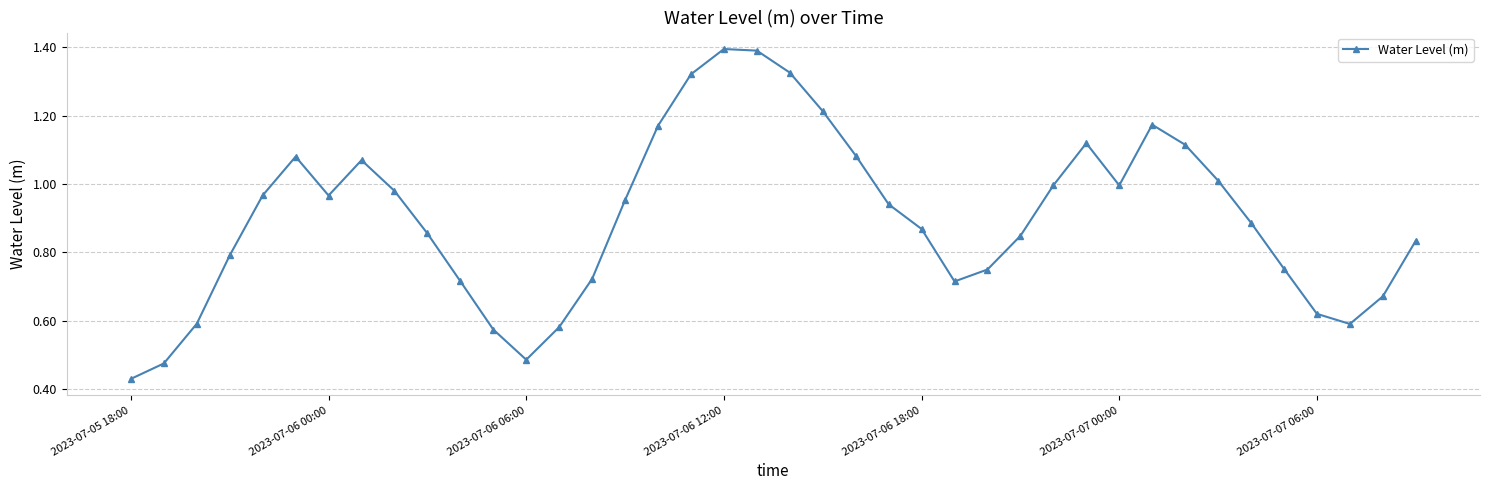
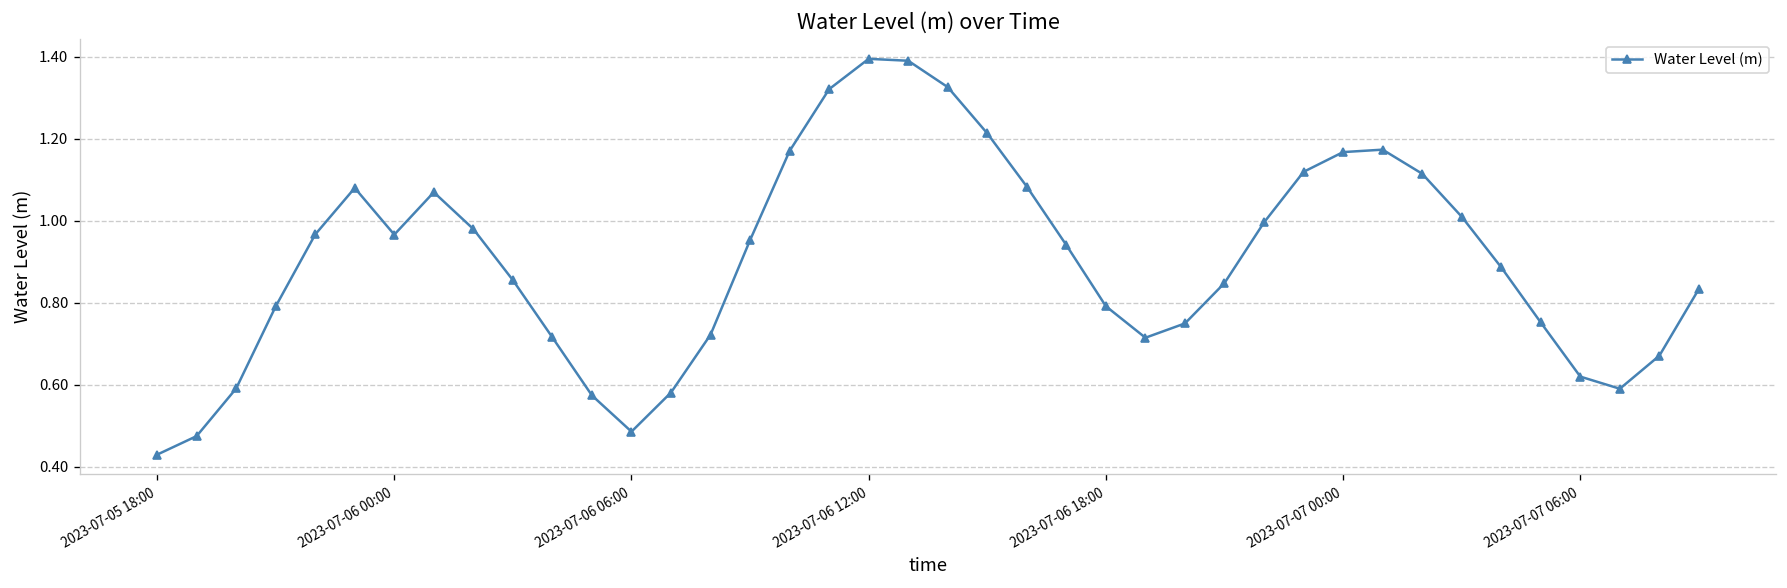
  {
    "2023-07-05 18:00": 0.43,
    "2023-07-06 00:00": 0.97,
    "2023-07-06 06:00": 0.49,
    "2023-07-06 12:00": 1.39,
-   "2023-07-06 18:00": 0.87,
-   "2023-07-07 00:00": 1.00,
+   "2023-07-06 18:00": 0.79,
+   "2023-07-07 00:00": 1.17,
    "2023-07-07 06:00": 0.62
  }
